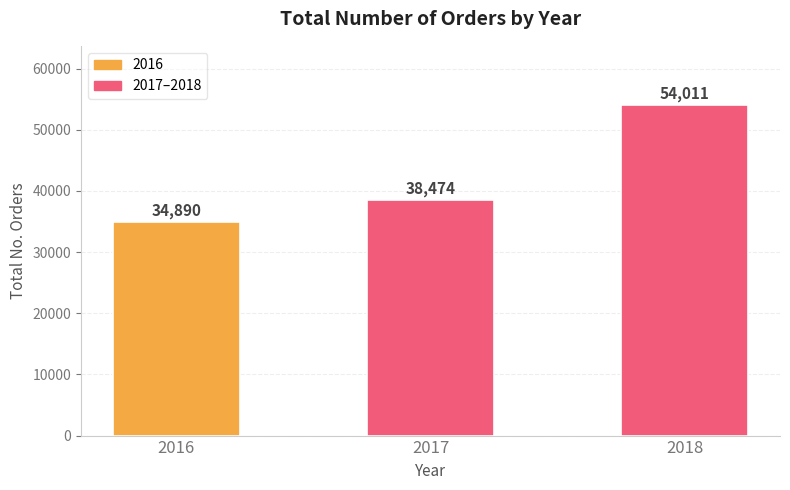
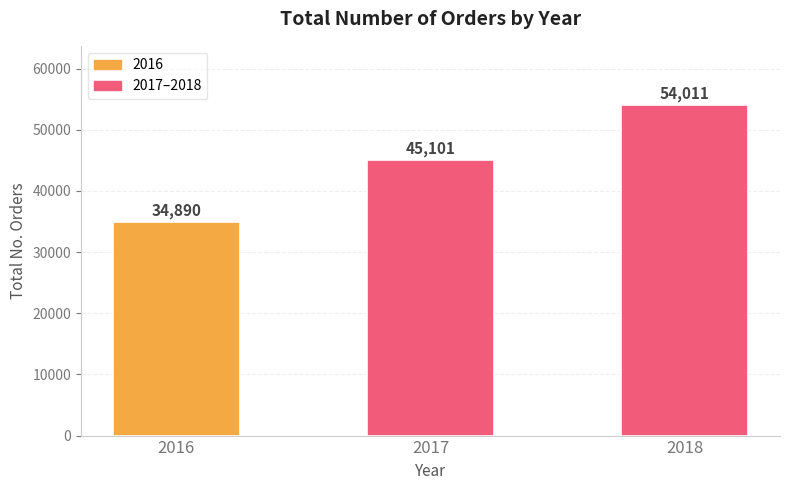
  {
    "2016": "34,890",
-   "2017": "38,474",
+   "2017": "45,101",
    "2018": "54,011"
  }
